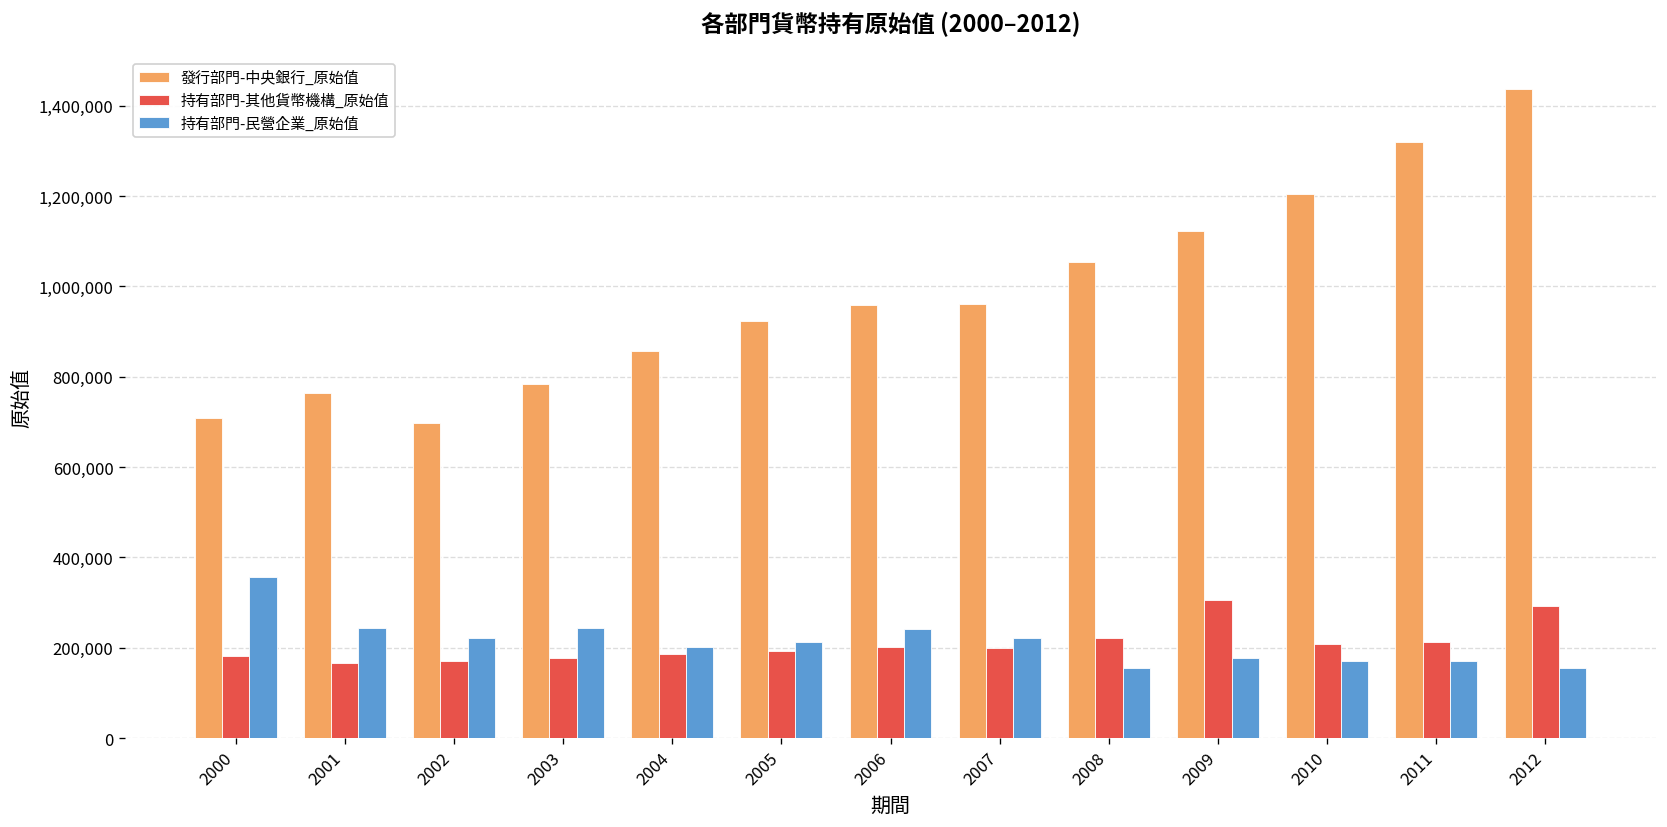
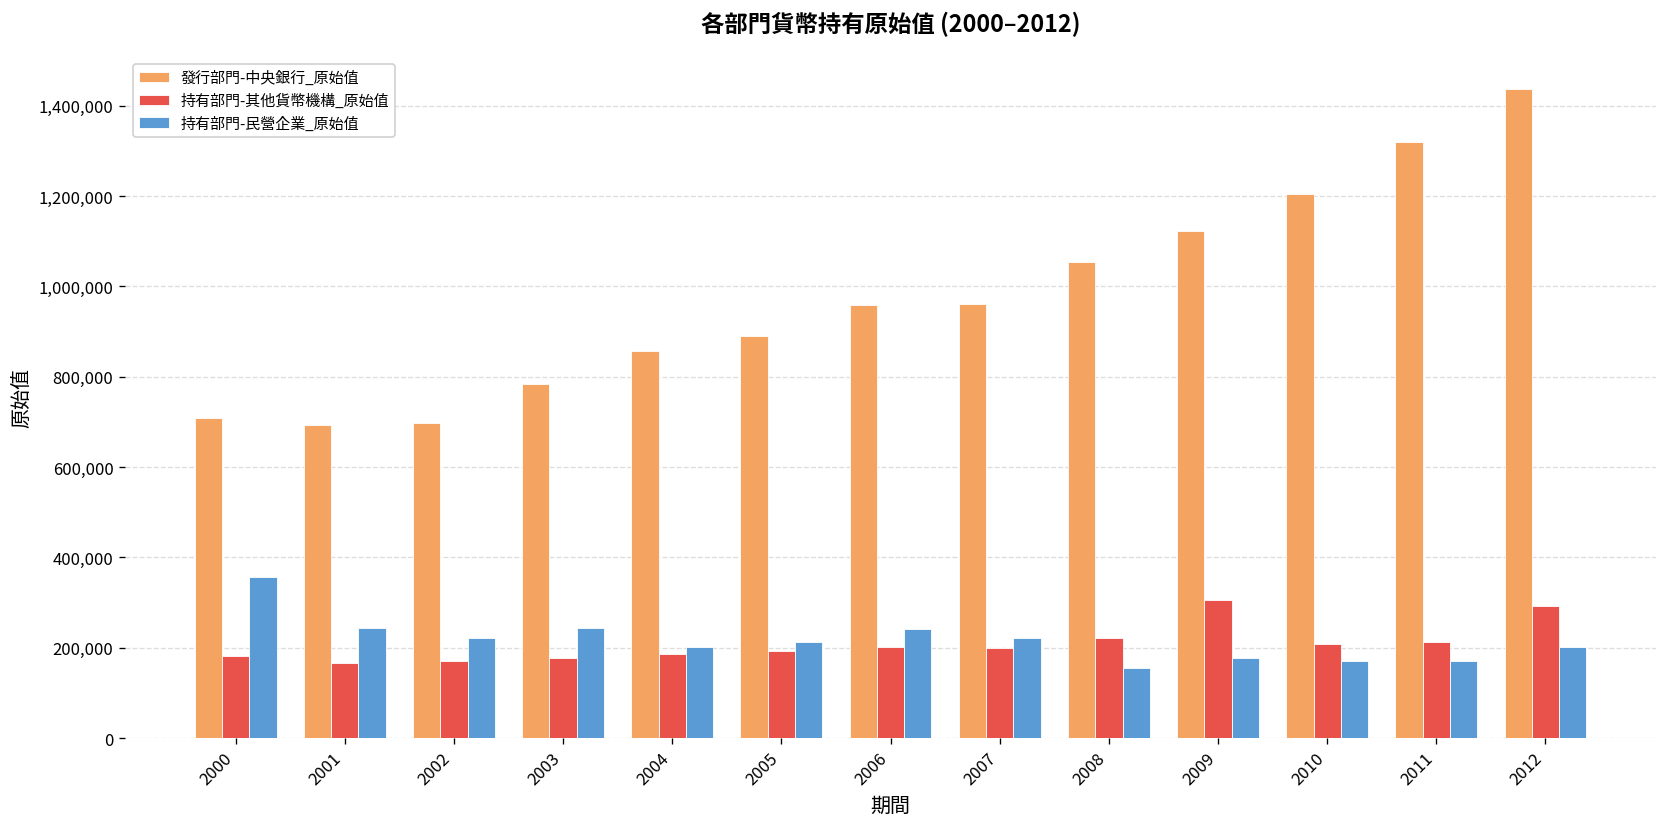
  {
    "發行部門-中央銀行_原始值": {
      "2000": "710,000",
-     "2001": "770,000",
+     "2001": "690,000",
      "2002": "700,000",
      "2003": "780,000",
      "2004": "860,000",
-     "2005": "920,000",
+     "2005": "890,000",
      "2006": "960,000",
      "2007": "960,000",
      "2008": "1,050,000",
      "2009": "1,120,000",
      "2010": "1,200,000",
      "2011": "1,320,000",
      "2012": "1,440,000"
    },
    "持有部門-其他貨幣機構_原始值": {
      "2000": "180,000",
      "2001": "170,000",
      "2002": "170,000",
      "2003": "180,000",
      "2004": "190,000",
      "2005": "190,000",
      "2006": "200,000",
      "2007": "200,000",
      "2008": "220,000",
      "2009": "300,000",
      "2010": "210,000",
      "2011": "210,000",
      "2012": "290,000"
    },
    "持有部門-民營企業_原始值": {
      "2000": "360,000",
      "2001": "240,000",
      "2002": "220,000",
      "2003": "240,000",
      "2004": "200,000",
      "2005": "210,000",
      "2006": "240,000",
      "2007": "220,000",
      "2008": "150,000",
      "2009": "180,000",
      "2010": "170,000",
      "2011": "170,000",
-     "2012": "160,000"
+     "2012": "200,000"
    }
  }
